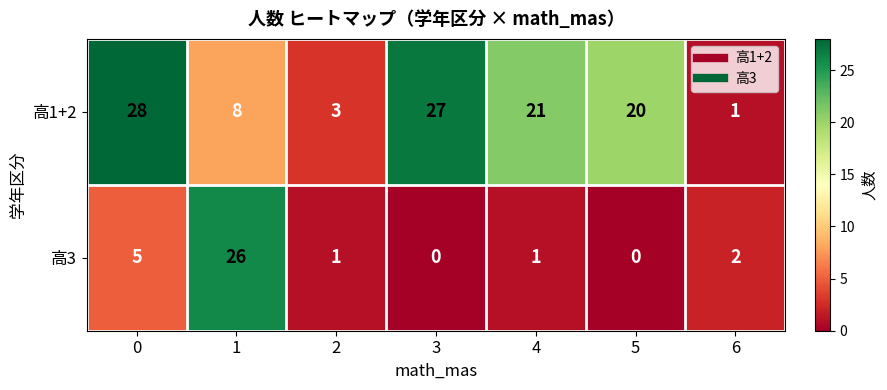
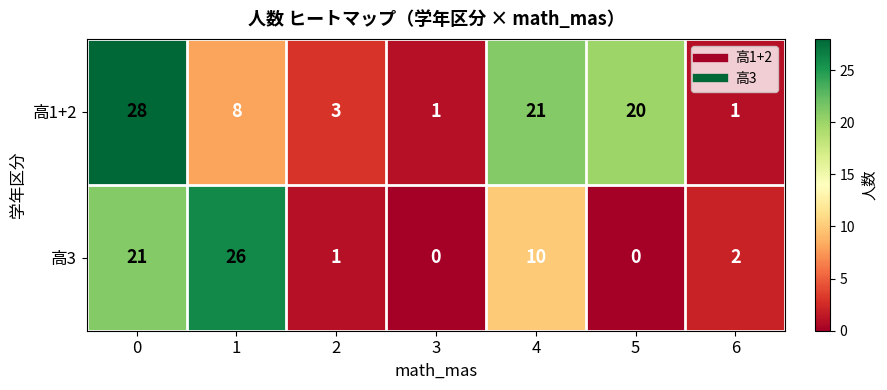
  {
    "高1+2": {
      "0": 28,
      "1": 8,
      "2": 3,
-     "3": 27,
+     "3": 1,
      "4": 21,
      "5": 20,
      "6": 1
    },
    "高3": {
-     "0": 5,
+     "0": 21,
      "1": 26,
      "2": 1,
      "3": 0,
-     "4": 1,
+     "4": 10,
      "5": 0,
      "6": 2
    }
  }
